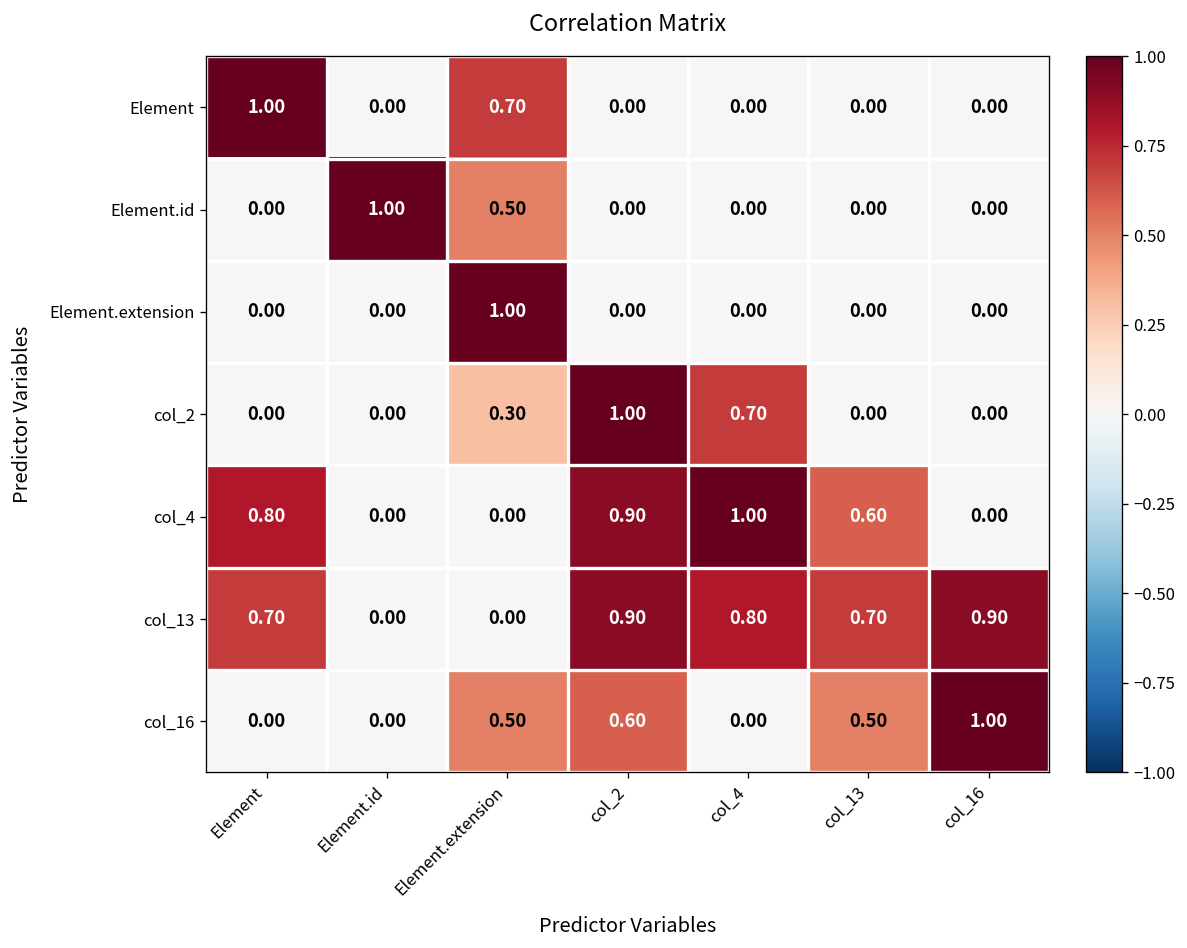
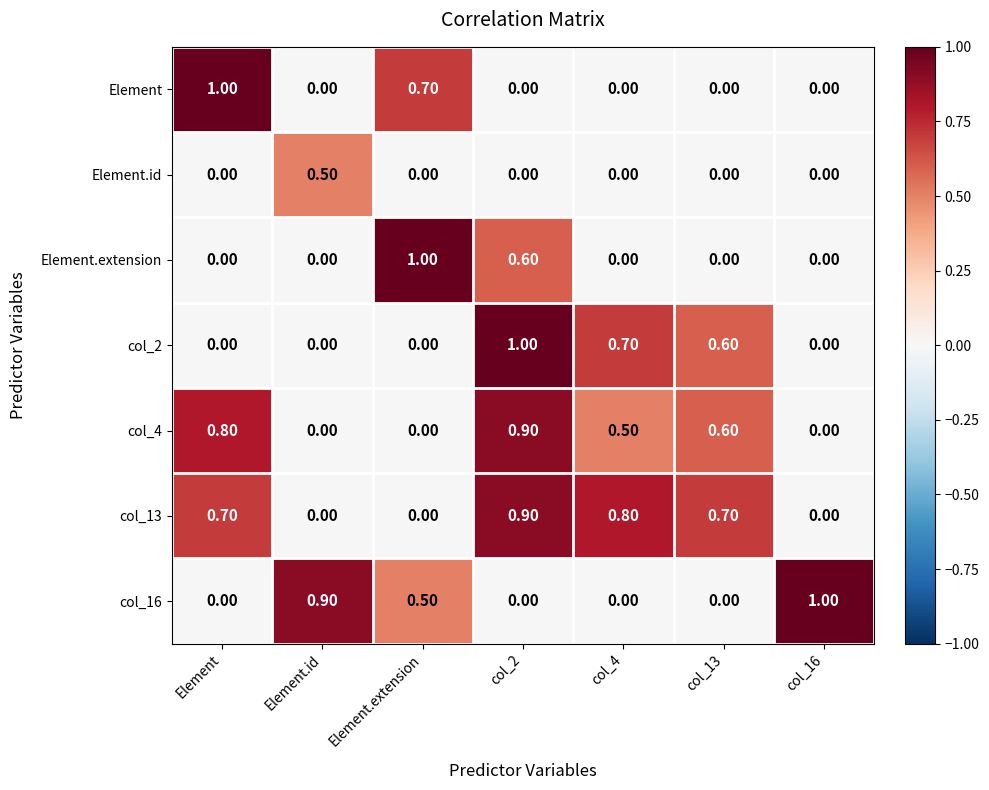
  {
    "Element": {
      "Element": 1.00,
      "Element.id": 0.00,
      "Element.extension": 0.70,
      "col_2": 0.00,
      "col_4": 0.00,
      "col_13": 0.00,
      "col_16": 0.00
    },
    "Element.id": {
      "Element": 0.00,
-     "Element.id": 1.00,
-     "Element.extension": 0.50,
+     "Element.id": 0.50,
+     "Element.extension": 0.00,
      "col_2": 0.00,
      "col_4": 0.00,
      "col_13": 0.00,
      "col_16": 0.00
    },
    "Element.extension": {
      "Element": 0.00,
      "Element.id": 0.00,
      "Element.extension": 1.00,
-     "col_2": 0.00,
+     "col_2": 0.60,
      "col_4": 0.00,
      "col_13": 0.00,
      "col_16": 0.00
    },
    "col_2": {
      "Element": 0.00,
      "Element.id": 0.00,
-     "Element.extension": 0.30,
+     "Element.extension": 0.00,
      "col_2": 1.00,
      "col_4": 0.70,
-     "col_13": 0.00,
+     "col_13": 0.60,
      "col_16": 0.00
    },
    "col_4": {
      "Element": 0.80,
      "Element.id": 0.00,
      "Element.extension": 0.00,
      "col_2": 0.90,
-     "col_4": 1.00,
+     "col_4": 0.50,
      "col_13": 0.60,
      "col_16": 0.00
    },
    "col_13": {
      "Element": 0.70,
      "Element.id": 0.00,
      "Element.extension": 0.00,
      "col_2": 0.90,
      "col_4": 0.80,
      "col_13": 0.70,
-     "col_16": 0.90
+     "col_16": 0.00
    },
    "col_16": {
      "Element": 0.00,
-     "Element.id": 0.00,
+     "Element.id": 0.90,
      "Element.extension": 0.50,
-     "col_2": 0.60,
+     "col_2": 0.00,
      "col_4": 0.00,
-     "col_13": 0.50,
+     "col_13": 0.00,
      "col_16": 1.00
    }
  }
